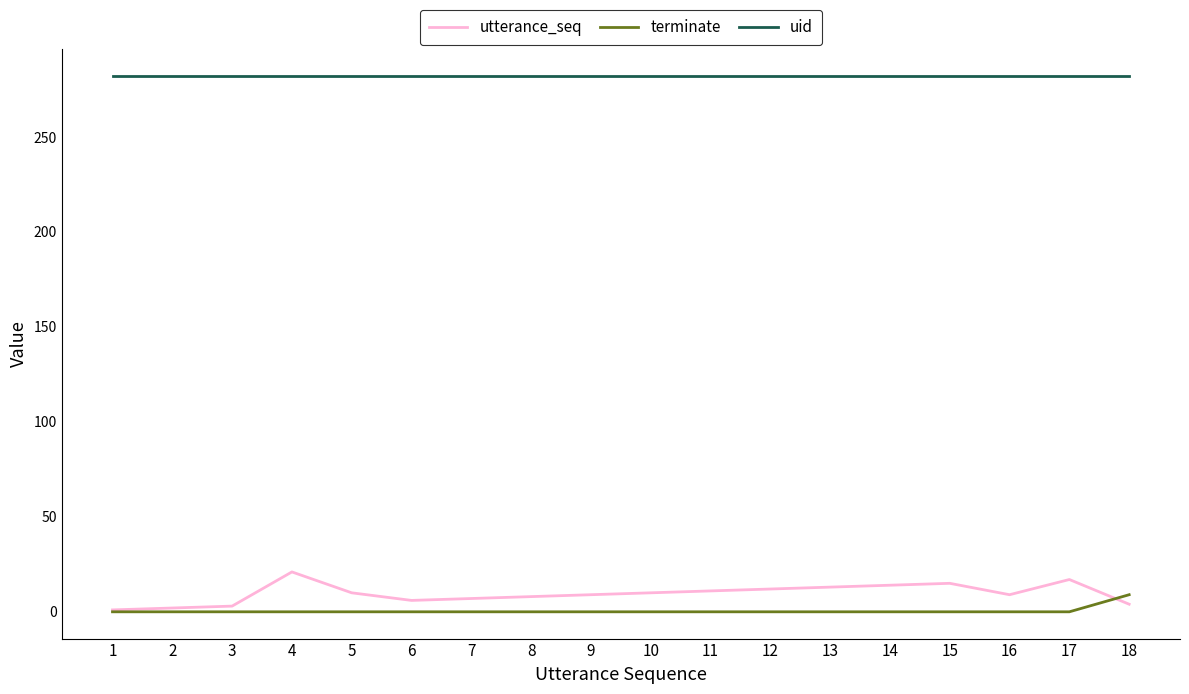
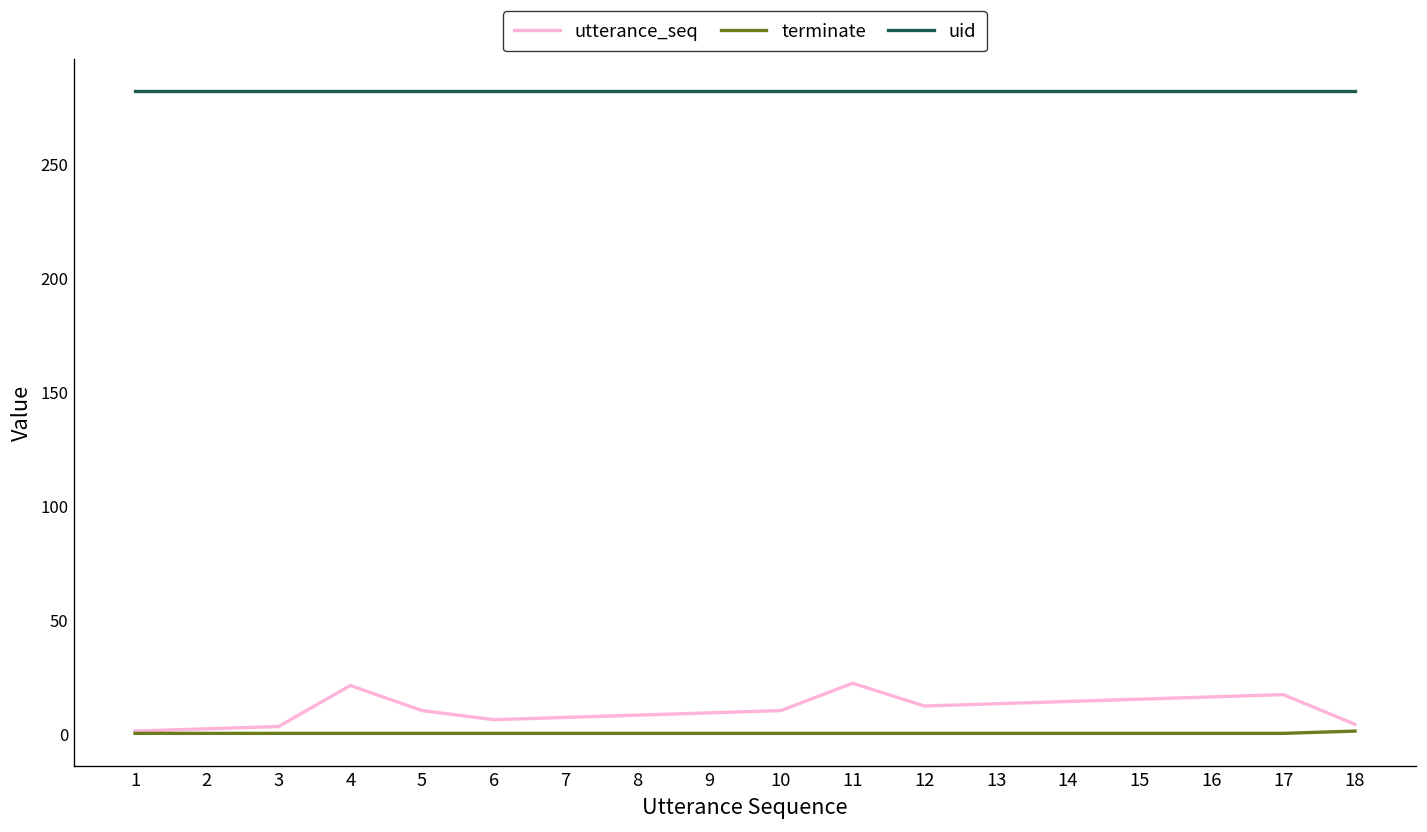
  {
    "utterance_seq": {
      "2": 2,
      "3": 3,
      "4": 21,
      "5": 10,
      "6": 6,
      "7": 7,
      "8": 8,
      "9": 9,
      "10": 10,
-     "11": 11,
+     "11": 22,
      "12": 12,
      "13": 13,
      "14": 14,
      "15": 15,
-     "16": 9,
+     "16": 16,
      "17": 17,
      "18": 4
    },
    "terminate": {
      "2": 0,
      "3": 0,
      "4": 0,
      "5": 0,
      "6": 0,
      "7": 0,
      "8": 0,
      "9": 0,
      "10": 0,
      "11": 0,
      "12": 0,
      "13": 0,
      "14": 0,
      "15": 0,
      "16": 0,
      "17": 0,
-     "18": 9
+     "18": 1
    },
    "uid": {
      "1": 282,
      "2": 282,
      "3": 282,
      "4": 282,
      "5": 282,
      "6": 282,
      "7": 282,
      "8": 282,
      "9": 282,
      "10": 282,
      "11": 282,
      "12": 282,
      "13": 282,
      "14": 282,
      "15": 282,
      "16": 282,
      "17": 282,
      "18": 282
    }
  }
